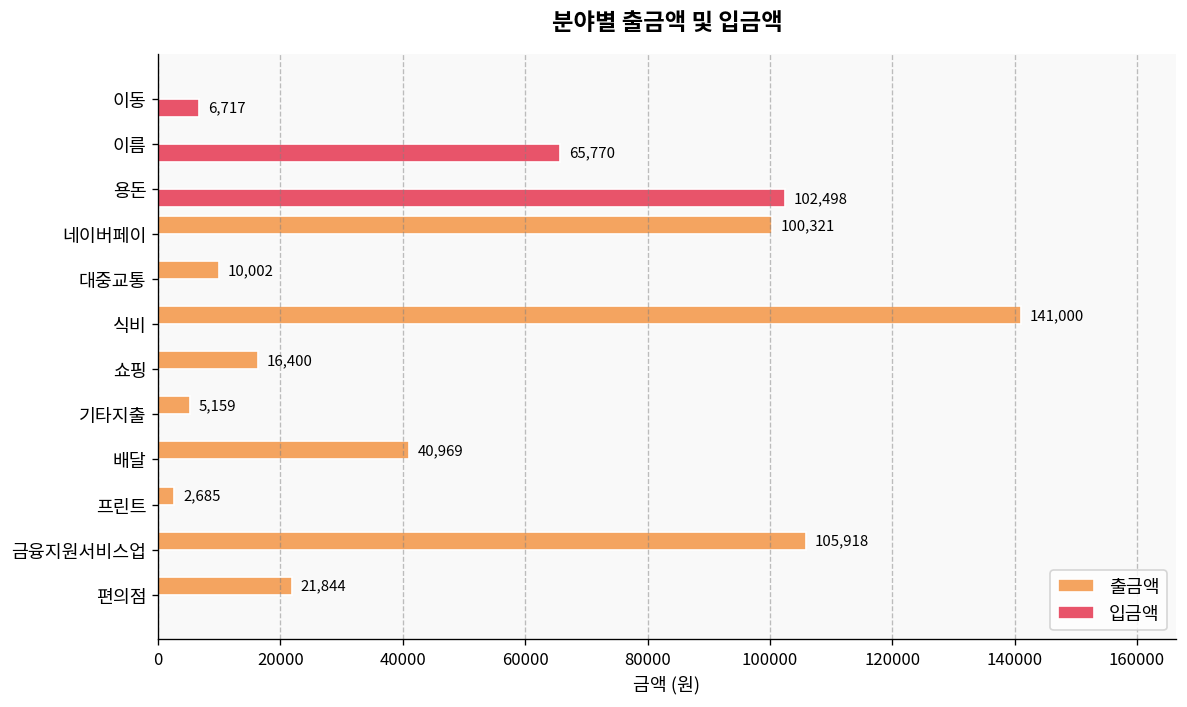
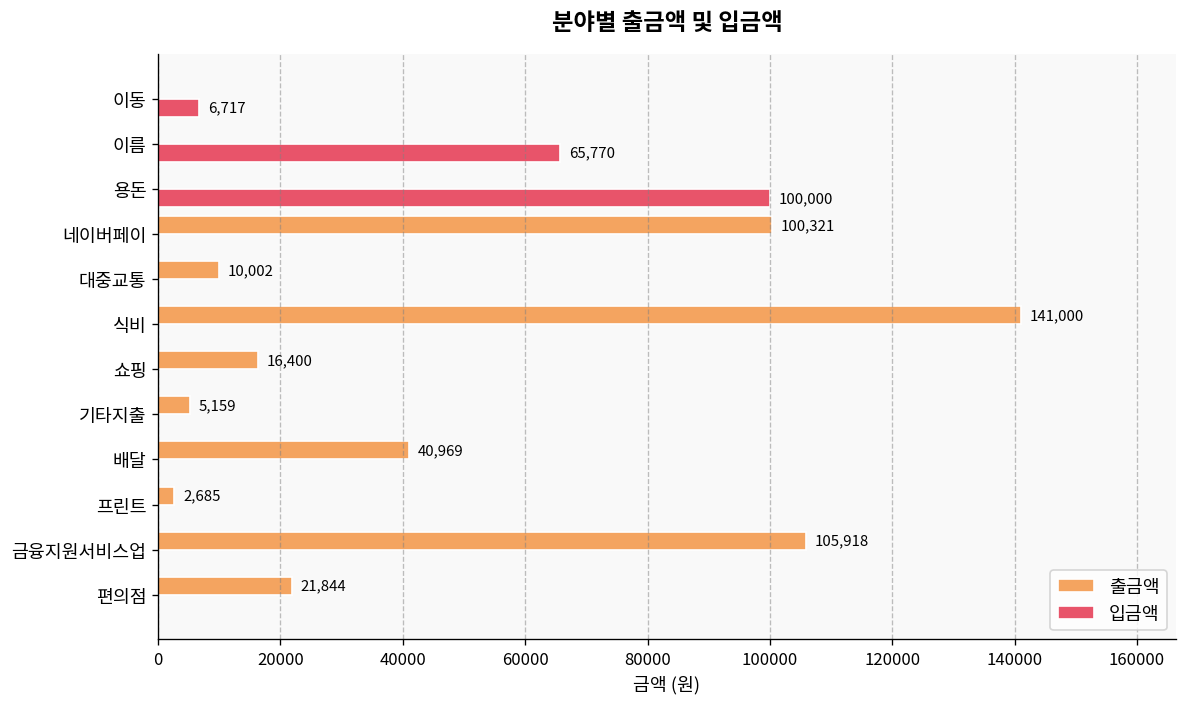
  {
    "출금액": {
      "네이버페이": "100,321",
      "대중교통": "10,002",
      "식비": "141,000",
      "쇼핑": "16,400",
      "기타지출": "5,159",
      "배달": "40,969",
      "프린트": "2,685",
      "금융지원서비스업": "105,918",
      "편의점": "21,844"
    },
    "입금액": {
      "이동": "6,717",
      "이름": "65,770",
-     "용돈": "102,498"
+     "용돈": "100,000"
    }
  }
